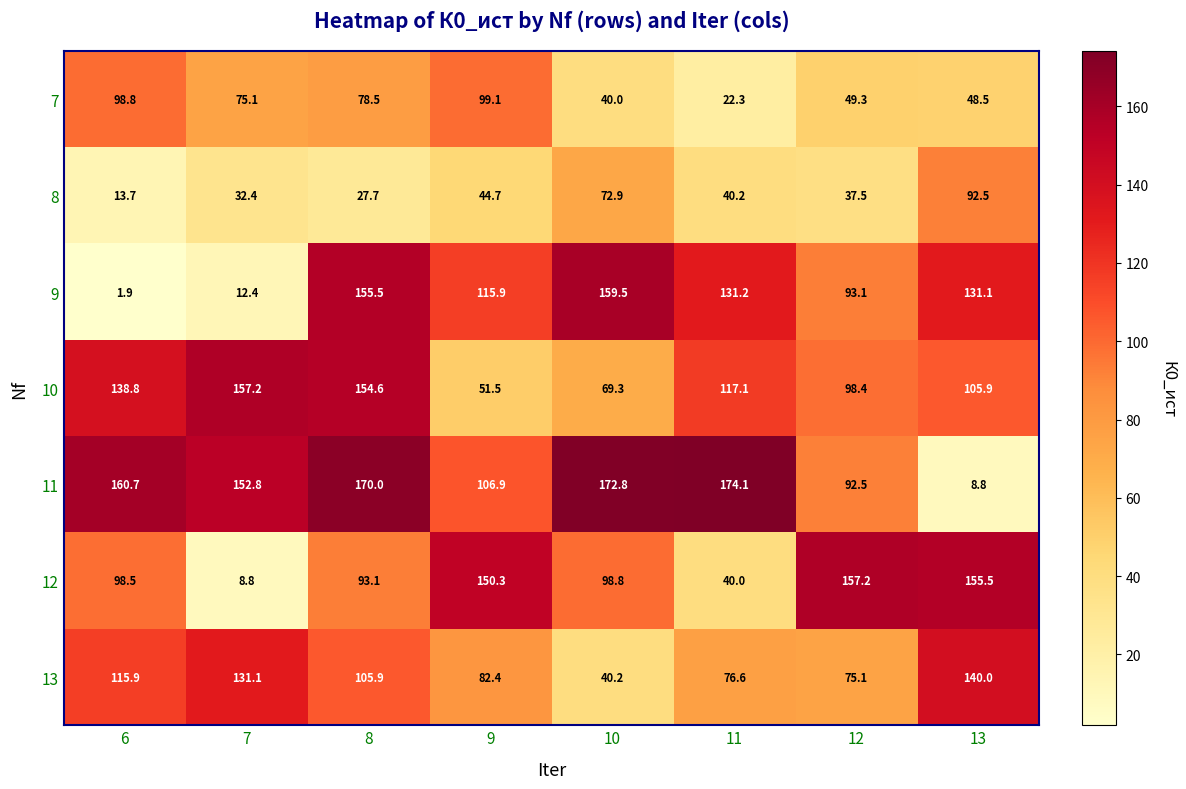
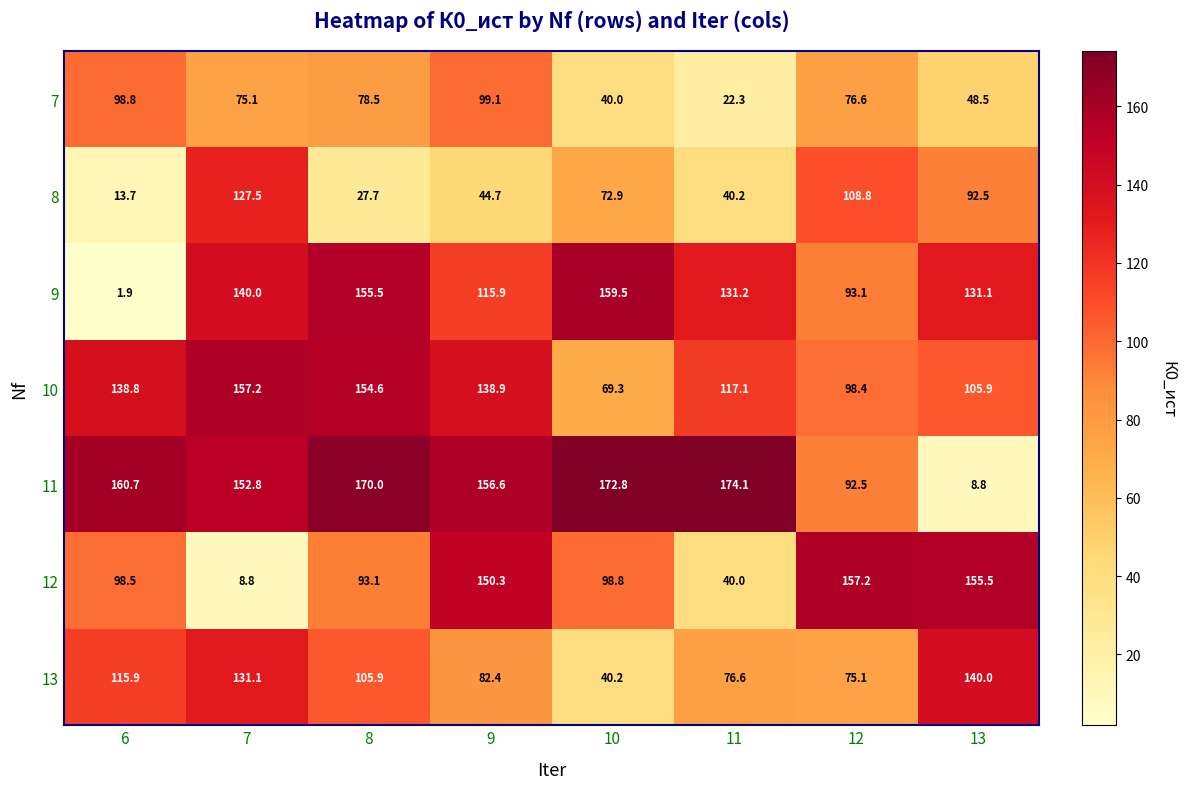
  {
    "7": {
      "6": 98.8,
      "7": 75.1,
      "8": 78.5,
      "9": 99.1,
      "10": 40.0,
      "11": 22.3,
-     "12": 49.3,
+     "12": 76.6,
      "13": 48.5
    },
    "8": {
      "6": 13.7,
-     "7": 32.4,
+     "7": 127.5,
      "8": 27.7,
      "9": 44.7,
      "10": 72.9,
      "11": 40.2,
-     "12": 37.5,
+     "12": 108.8,
      "13": 92.5
    },
    "9": {
      "6": 1.9,
-     "7": 12.4,
+     "7": 140.0,
      "8": 155.5,
      "9": 115.9,
      "10": 159.5,
      "11": 131.2,
      "12": 93.1,
      "13": 131.1
    },
    "10": {
      "6": 138.8,
      "7": 157.2,
      "8": 154.6,
-     "9": 51.5,
+     "9": 138.9,
      "10": 69.3,
      "11": 117.1,
      "12": 98.4,
      "13": 105.9
    },
    "11": {
      "6": 160.7,
      "7": 152.8,
      "8": 170.0,
-     "9": 106.9,
+     "9": 156.6,
      "10": 172.8,
      "11": 174.1,
      "12": 92.5,
      "13": 8.8
    },
    "12": {
      "6": 98.5,
      "7": 8.8,
      "8": 93.1,
      "9": 150.3,
      "10": 98.8,
      "11": 40.0,
      "12": 157.2,
      "13": 155.5
    },
    "13": {
      "6": 115.9,
      "7": 131.1,
      "8": 105.9,
      "9": 82.4,
      "10": 40.2,
      "11": 76.6,
      "12": 75.1,
      "13": 140.0
    }
  }
